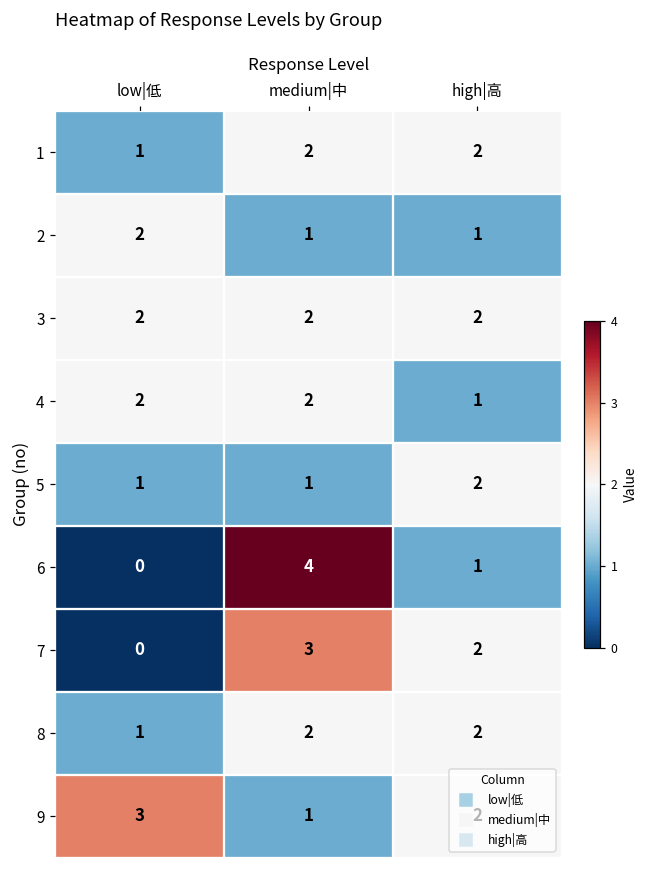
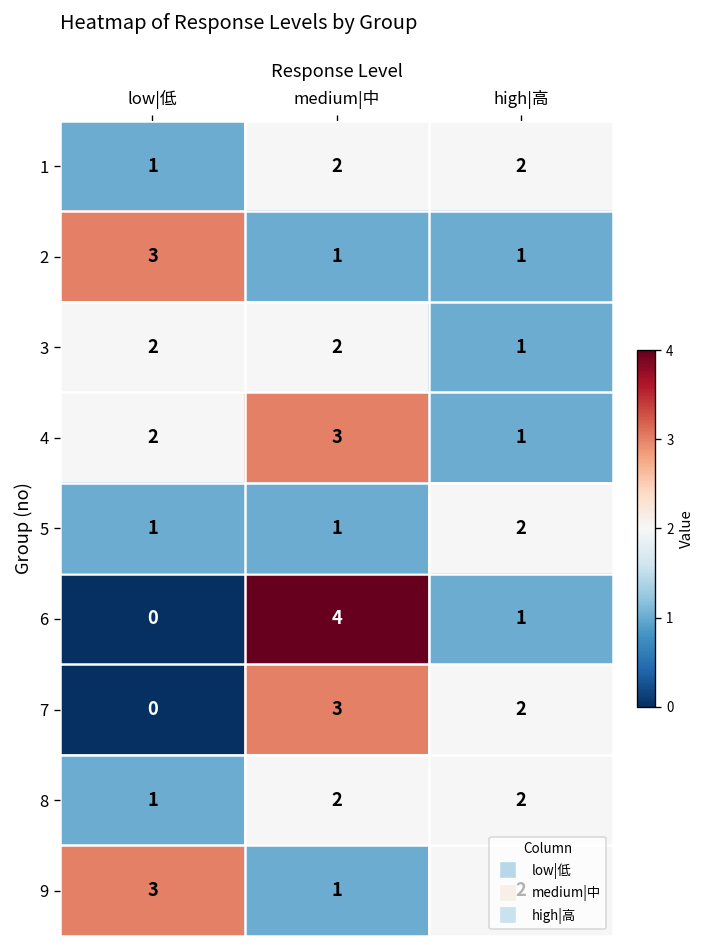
  {
    "1": {
      "low|低": 1,
      "medium|中": 2,
      "high|高": 2
    },
    "2": {
-     "low|低": 2,
+     "low|低": 3,
      "medium|中": 1,
      "high|高": 1
    },
    "3": {
      "low|低": 2,
      "medium|中": 2,
-     "high|高": 2
+     "high|高": 1
    },
    "4": {
      "low|低": 2,
-     "medium|中": 2,
+     "medium|中": 3,
      "high|高": 1
    },
    "5": {
      "low|低": 1,
      "medium|中": 1,
      "high|高": 2
    },
    "6": {
      "low|低": 0,
      "medium|中": 4,
      "high|高": 1
    },
    "7": {
      "low|低": 0,
      "medium|中": 3,
      "high|高": 2
    },
    "8": {
      "low|低": 1,
      "medium|中": 2,
      "high|高": 2
    },
    "9": {
      "low|低": 3,
      "medium|中": 1
    }
  }
